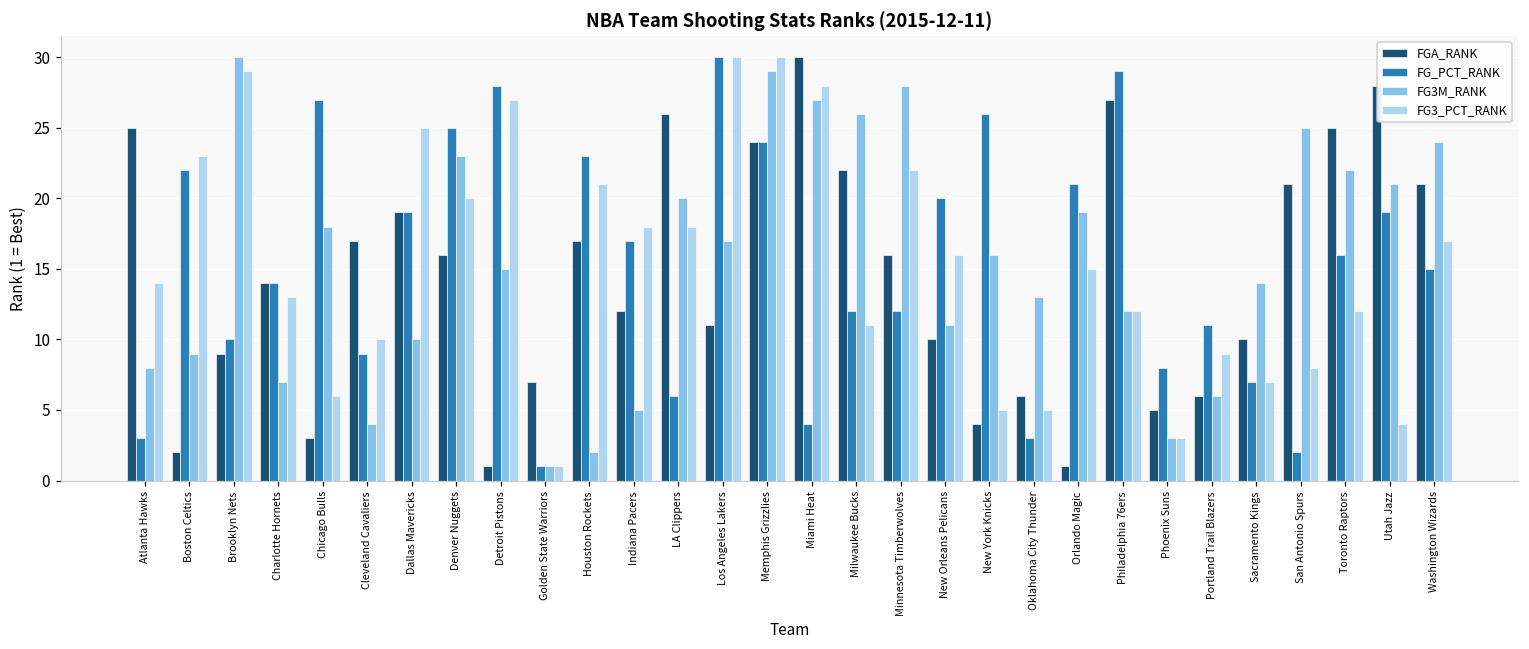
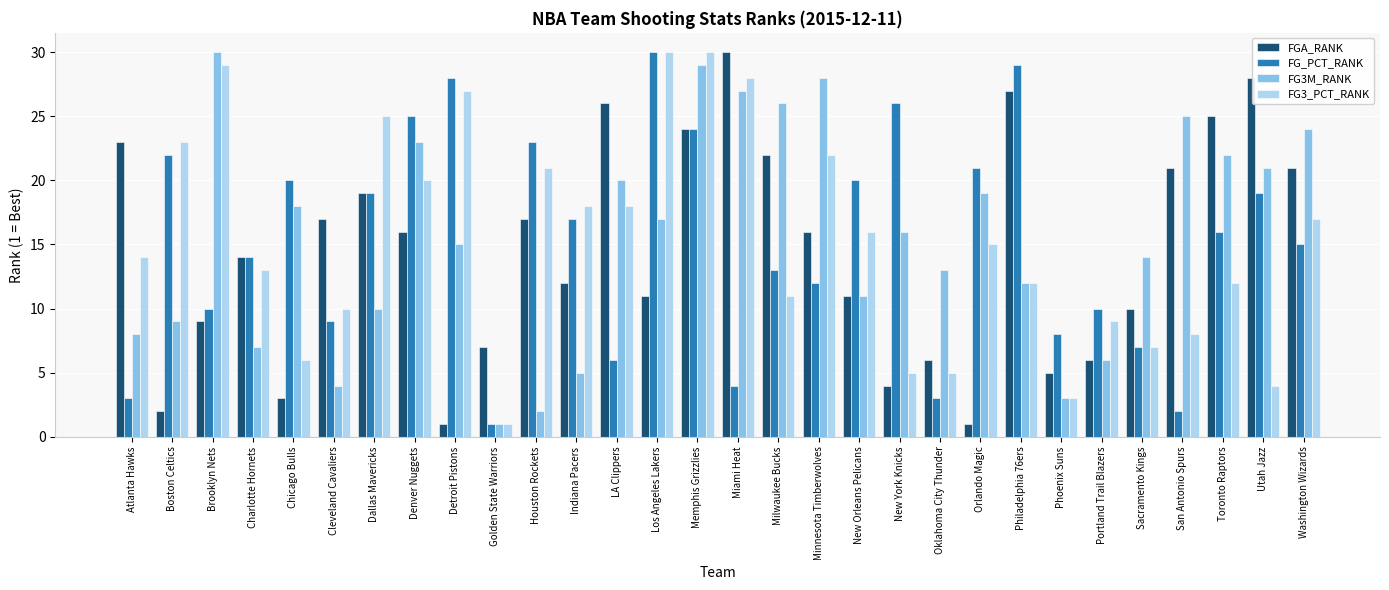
  {
    "FGA_RANK": {
-     "Atlanta Hawks": 25,
+     "Atlanta Hawks": 23,
      "Boston Celtics": 2,
      "Brooklyn Nets": 9,
      "Charlotte Hornets": 14,
      "Chicago Bulls": 3,
      "Cleveland Cavaliers": 17,
      "Dallas Mavericks": 19,
      "Denver Nuggets": 16,
      "Detroit Pistons": 1,
      "Golden State Warriors": 7,
      "Houston Rockets": 17,
      "Indiana Pacers": 12,
      "LA Clippers": 26,
      "Los Angeles Lakers": 11,
      "Memphis Grizzlies": 24,
      "Miami Heat": 30,
      "Milwaukee Bucks": 22,
      "Minnesota Timberwolves": 16,
-     "New Orleans Pelicans": 10,
+     "New Orleans Pelicans": 11,
      "New York Knicks": 4,
      "Oklahoma City Thunder": 6,
      "Orlando Magic": 1,
      "Philadelphia 76ers": 27,
      "Phoenix Suns": 5,
      "Portland Trail Blazers": 6,
      "Sacramento Kings": 10,
      "San Antonio Spurs": 21,
      "Toronto Raptors": 25,
      "Utah Jazz": 28,
      "Washington Wizards": 21
    },
    "FG_PCT_RANK": {
      "Atlanta Hawks": 3,
      "Boston Celtics": 22,
      "Brooklyn Nets": 10,
      "Charlotte Hornets": 14,
-     "Chicago Bulls": 27,
+     "Chicago Bulls": 20,
      "Cleveland Cavaliers": 9,
      "Dallas Mavericks": 19,
      "Denver Nuggets": 25,
      "Detroit Pistons": 28,
      "Golden State Warriors": 1,
      "Houston Rockets": 23,
      "Indiana Pacers": 17,
      "LA Clippers": 6,
      "Los Angeles Lakers": 30,
      "Memphis Grizzlies": 24,
      "Miami Heat": 4,
-     "Milwaukee Bucks": 12,
+     "Milwaukee Bucks": 13,
      "Minnesota Timberwolves": 12,
      "New Orleans Pelicans": 20,
      "New York Knicks": 26,
      "Oklahoma City Thunder": 3,
      "Orlando Magic": 21,
      "Philadelphia 76ers": 29,
      "Phoenix Suns": 8,
-     "Portland Trail Blazers": 11,
+     "Portland Trail Blazers": 10,
      "Sacramento Kings": 7,
      "San Antonio Spurs": 2,
      "Toronto Raptors": 16,
      "Utah Jazz": 19,
      "Washington Wizards": 15
    }
  }
